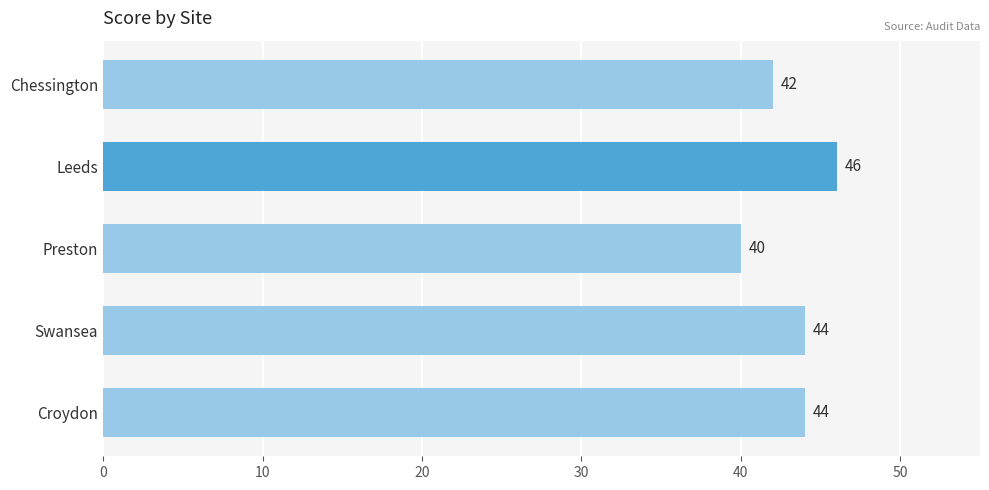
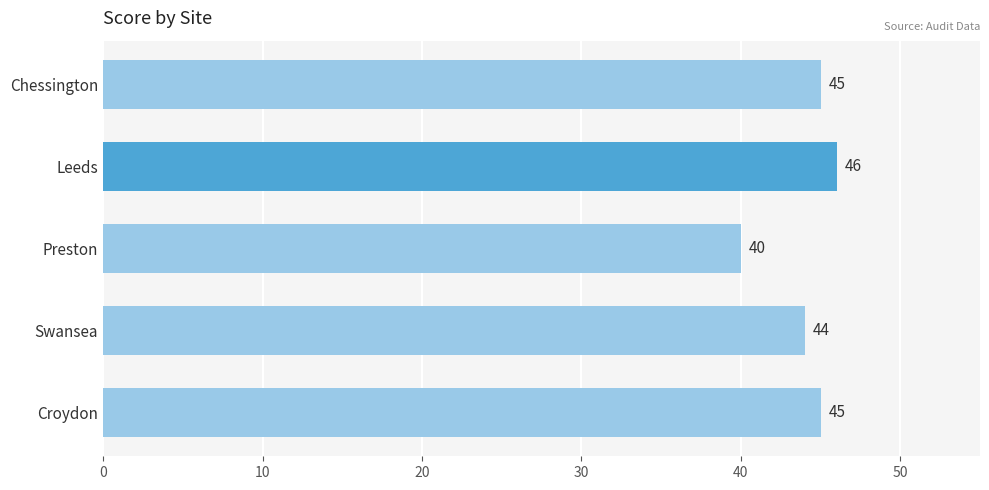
  {
-   "Chessington": 42,
+   "Chessington": 45,
    "Leeds": 46,
    "Preston": 40,
    "Swansea": 44,
-   "Croydon": 44
+   "Croydon": 45
  }
